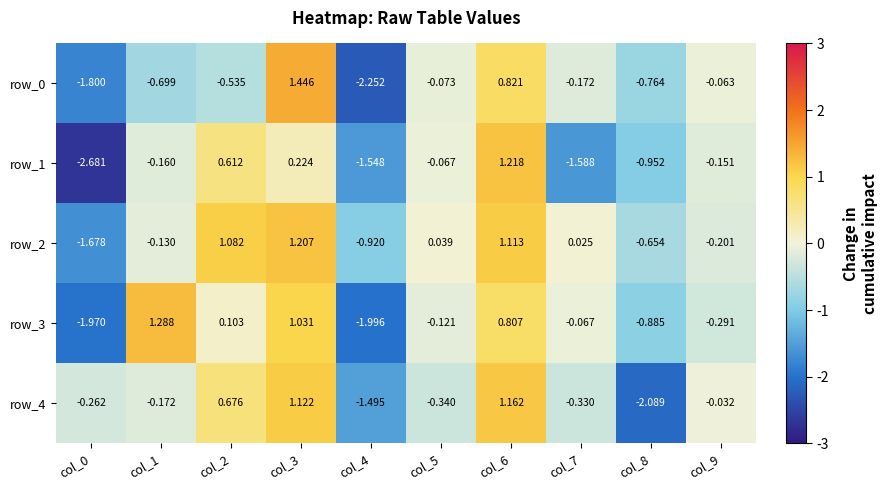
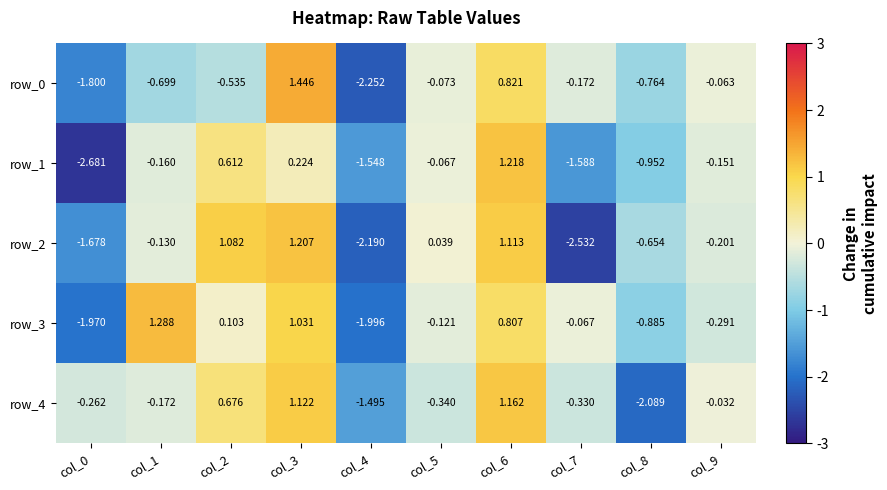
  {
    "row_0": {
      "col_0": -1.800,
      "col_1": -0.699,
      "col_2": -0.535,
      "col_3": 1.446,
      "col_4": -2.252,
      "col_5": -0.073,
      "col_6": 0.821,
      "col_7": -0.172,
      "col_8": -0.764,
      "col_9": -0.063
    },
    "row_1": {
      "col_0": -2.681,
      "col_1": -0.160,
      "col_2": 0.612,
      "col_3": 0.224,
      "col_4": -1.548,
      "col_5": -0.067,
      "col_6": 1.218,
      "col_7": -1.588,
      "col_8": -0.952,
      "col_9": -0.151
    },
    "row_2": {
      "col_0": -1.678,
      "col_1": -0.130,
      "col_2": 1.082,
      "col_3": 1.207,
-     "col_4": -0.920,
+     "col_4": -2.190,
      "col_5": 0.039,
      "col_6": 1.113,
-     "col_7": 0.025,
+     "col_7": -2.532,
      "col_8": -0.654,
      "col_9": -0.201
    },
    "row_3": {
      "col_0": -1.970,
      "col_1": 1.288,
      "col_2": 0.103,
      "col_3": 1.031,
      "col_4": -1.996,
      "col_5": -0.121,
      "col_6": 0.807,
      "col_7": -0.067,
      "col_8": -0.885,
      "col_9": -0.291
    },
    "row_4": {
      "col_0": -0.262,
      "col_1": -0.172,
      "col_2": 0.676,
      "col_3": 1.122,
      "col_4": -1.495,
      "col_5": -0.340,
      "col_6": 1.162,
      "col_7": -0.330,
      "col_8": -2.089,
      "col_9": -0.032
    }
  }
